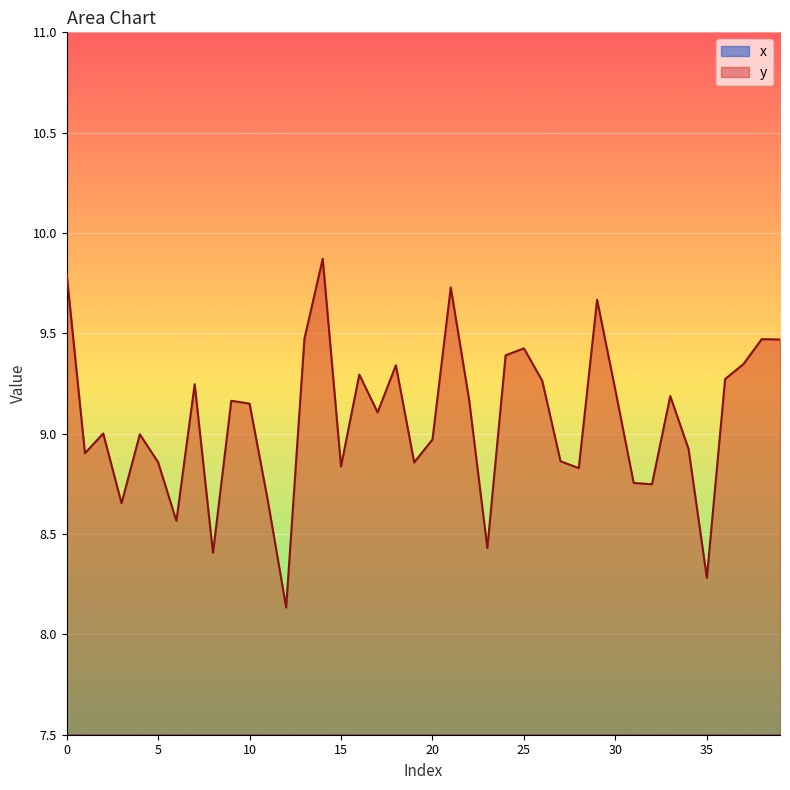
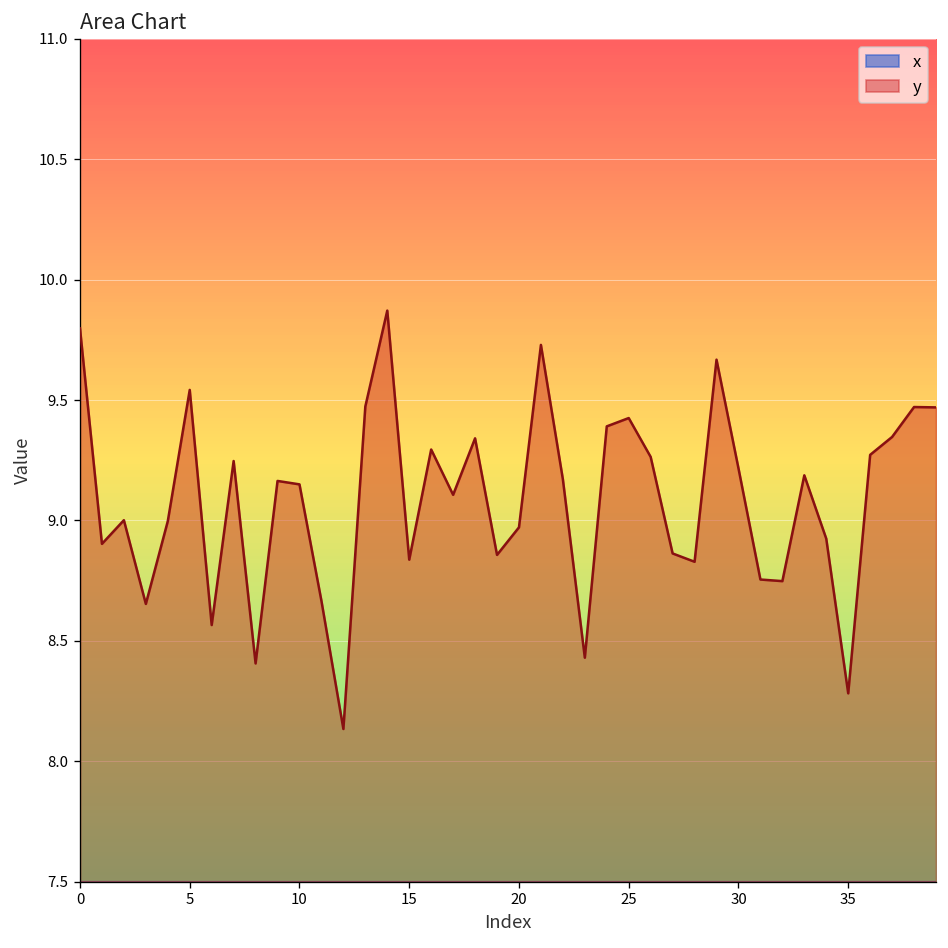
  {
    "y": {
      "0": 9.80,
-     "5": 8.86,
+     "5": 9.54,
      "10": 9.15,
      "15": 8.84,
      "20": 8.97,
      "25": 9.43,
      "30": 9.22,
      "35": 8.28
    }
  }
